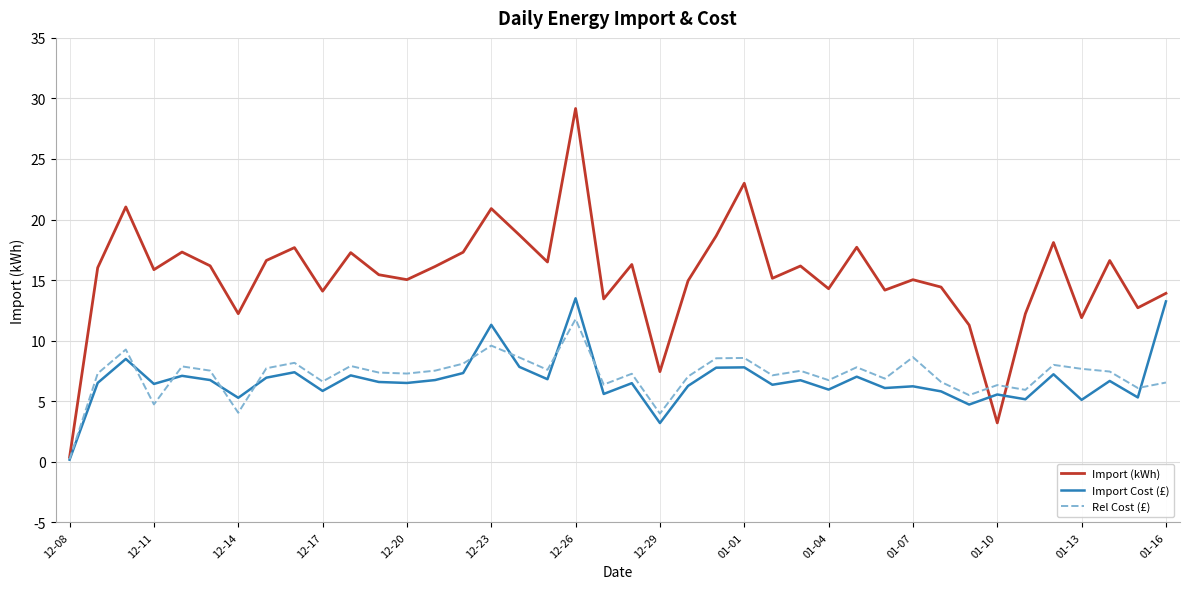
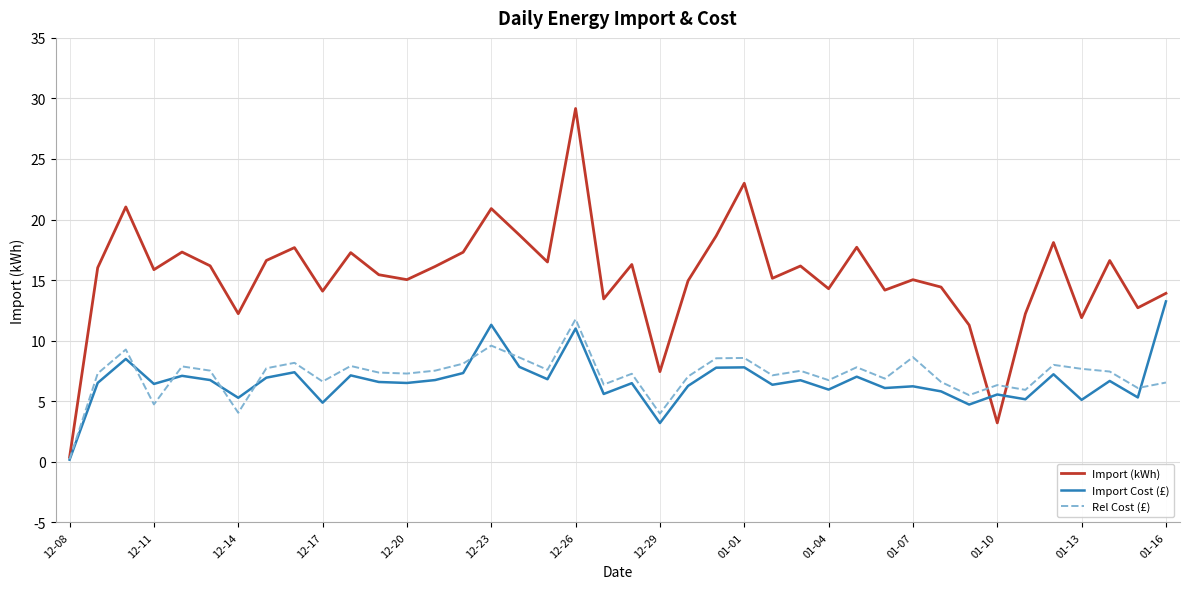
  {
    "Import (kWh)": {
      "12-11": 15.9,
      "12-14": 12.2,
      "12-17": 14.1,
      "12-20": 15.0,
      "12-23": 20.9,
      "12-26": 29.2,
      "12-29": 7.4,
      "01-01": 23.0,
      "01-04": 14.3,
      "01-07": 15.0,
      "01-10": 3.2,
      "01-13": 11.9,
      "01-16": 13.9
    },
    "Import Cost (£)": {
      "12-11": 6.4,
      "12-14": 5.3,
-     "12-17": 5.8,
+     "12-17": 4.9,
      "12-20": 6.5,
      "12-23": 11.3,
-     "12-26": 13.5,
+     "12-26": 11.0,
      "12-29": 3.2,
      "01-01": 7.8,
      "01-04": 6.0,
      "01-07": 6.2,
      "01-10": 5.6,
      "01-13": 5.1,
      "01-16": 13.2
    },
    "Rel Cost (£)": {
      "12-11": 4.7,
      "12-14": 4.0,
      "12-17": 6.6,
      "12-20": 7.3,
      "12-23": 9.6,
      "12-26": 11.8,
      "12-29": 4.0,
      "01-01": 8.6,
      "01-04": 6.7,
      "01-07": 8.6,
      "01-10": 6.3,
      "01-13": 7.7,
      "01-16": 6.5
    }
  }
